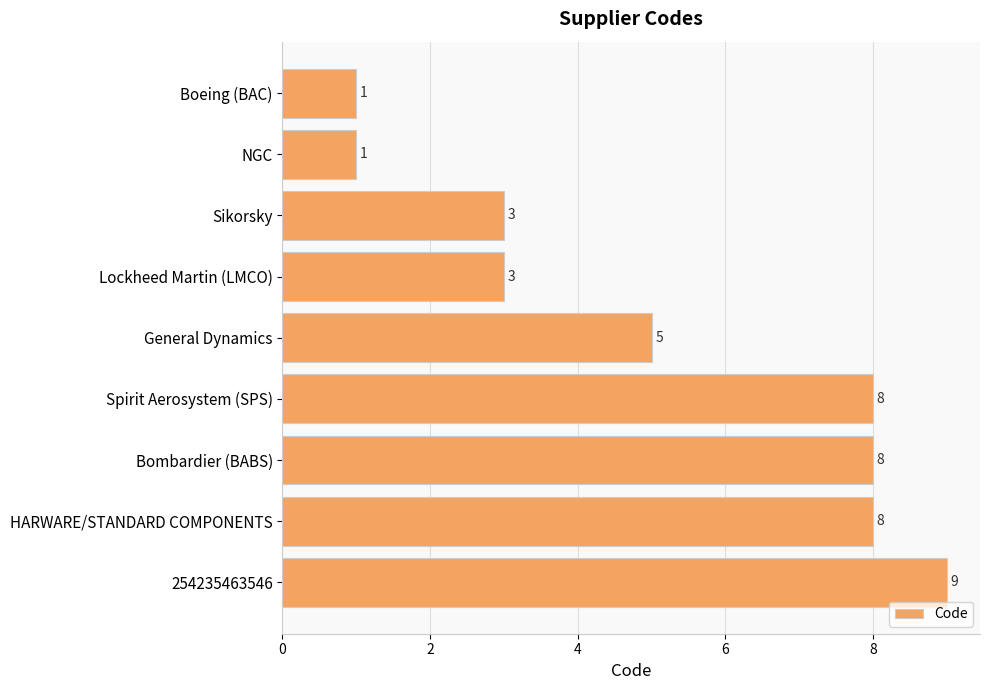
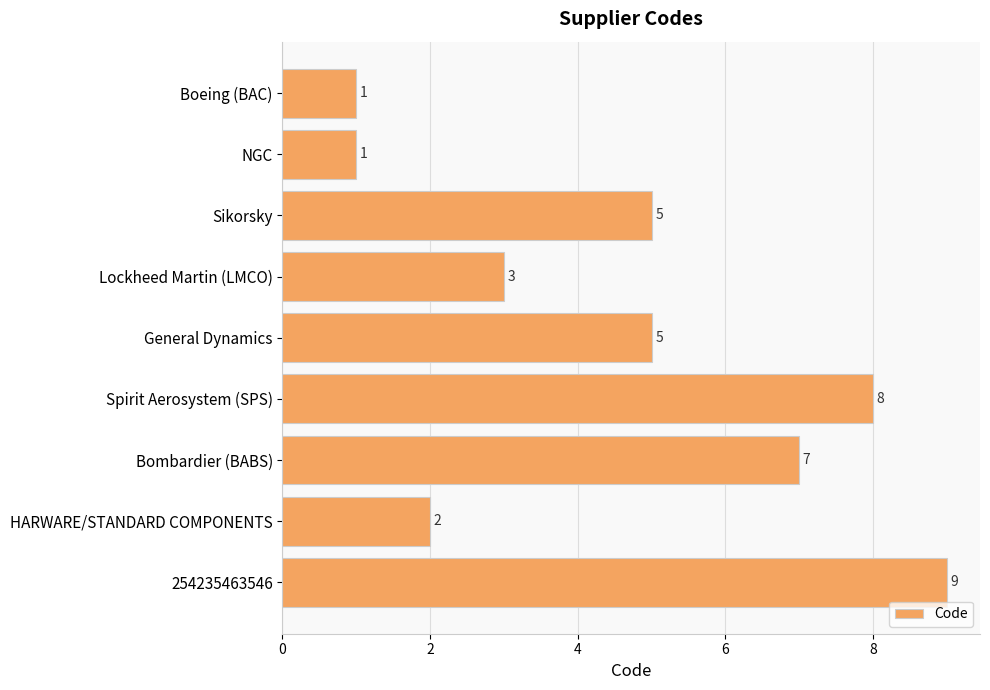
  {
    "Boeing (BAC)": 1,
    "NGC": 1,
-   "Sikorsky": 3,
+   "Sikorsky": 5,
    "Lockheed Martin (LMCO)": 3,
    "General Dynamics": 5,
    "Spirit Aerosystem (SPS)": 8,
-   "Bombardier (BABS)": 8,
-   "HARWARE/STANDARD COMPONENTS": 8,
+   "Bombardier (BABS)": 7,
+   "HARWARE/STANDARD COMPONENTS": 2,
    "254235463546": 9
  }
